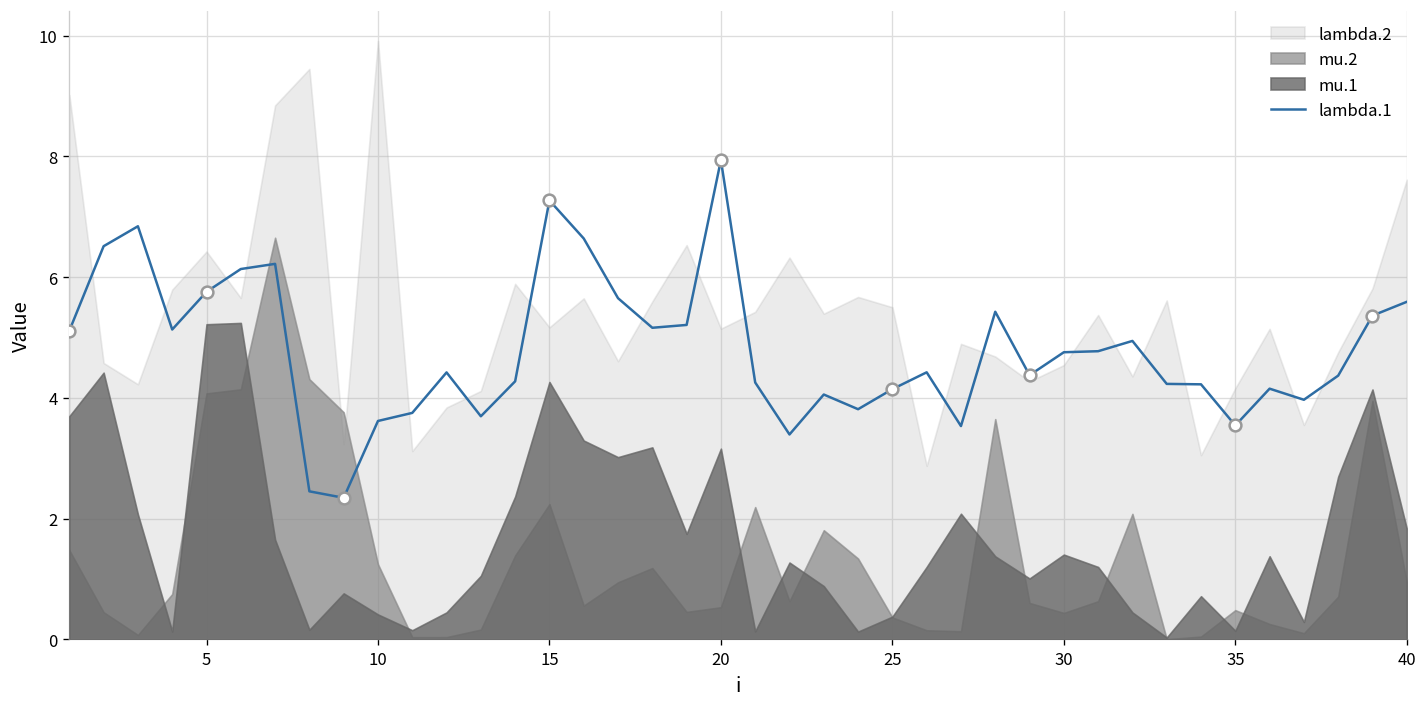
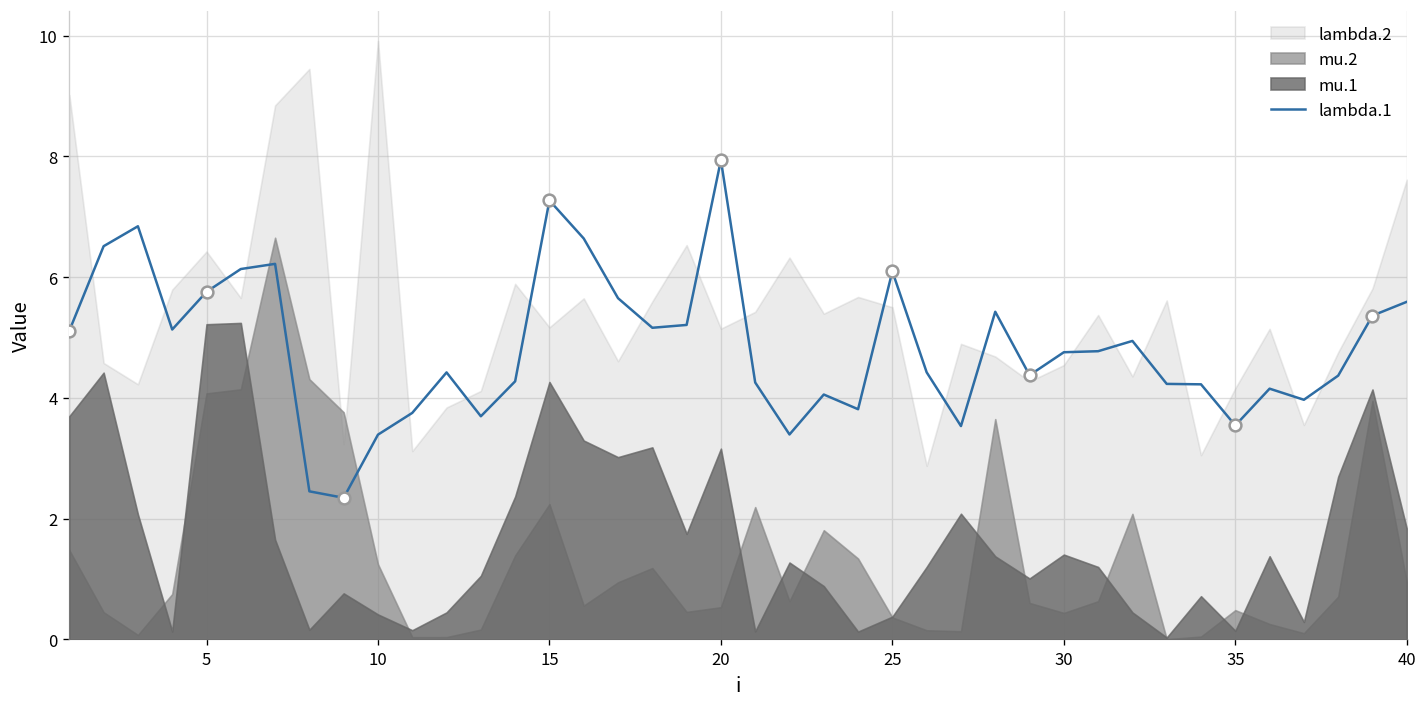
  {
    "lambda.1": {
-     "10": 3.6,
-     "25": 4.1,
+     "10": 3.4,
+     "25": 6.1,
      "30": 4.8,
      "40": 5.6
    }
  }
